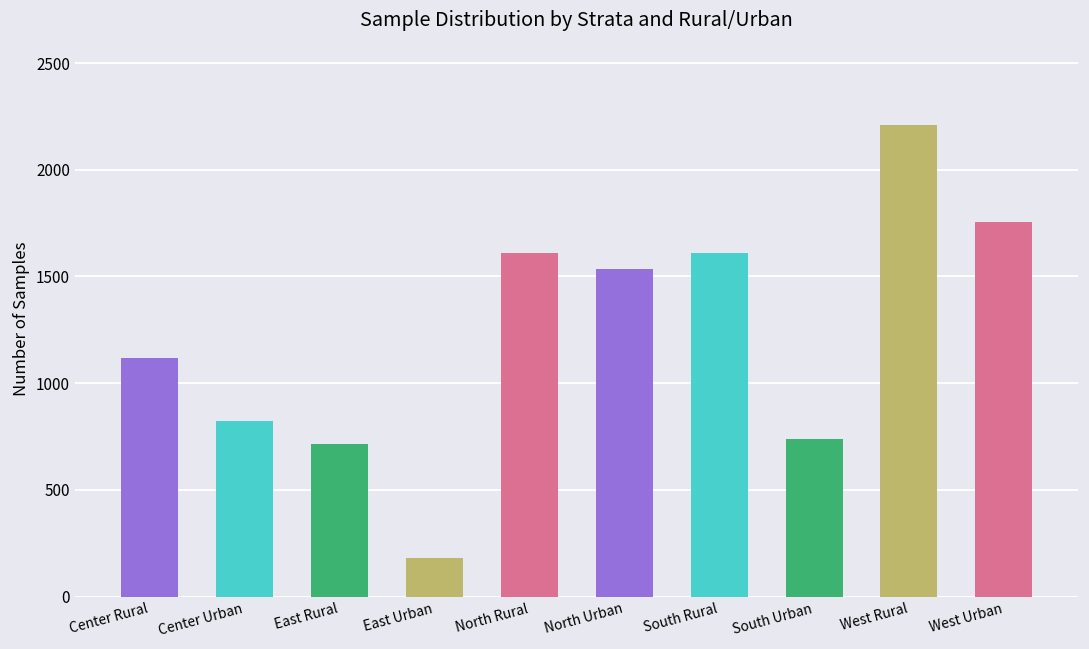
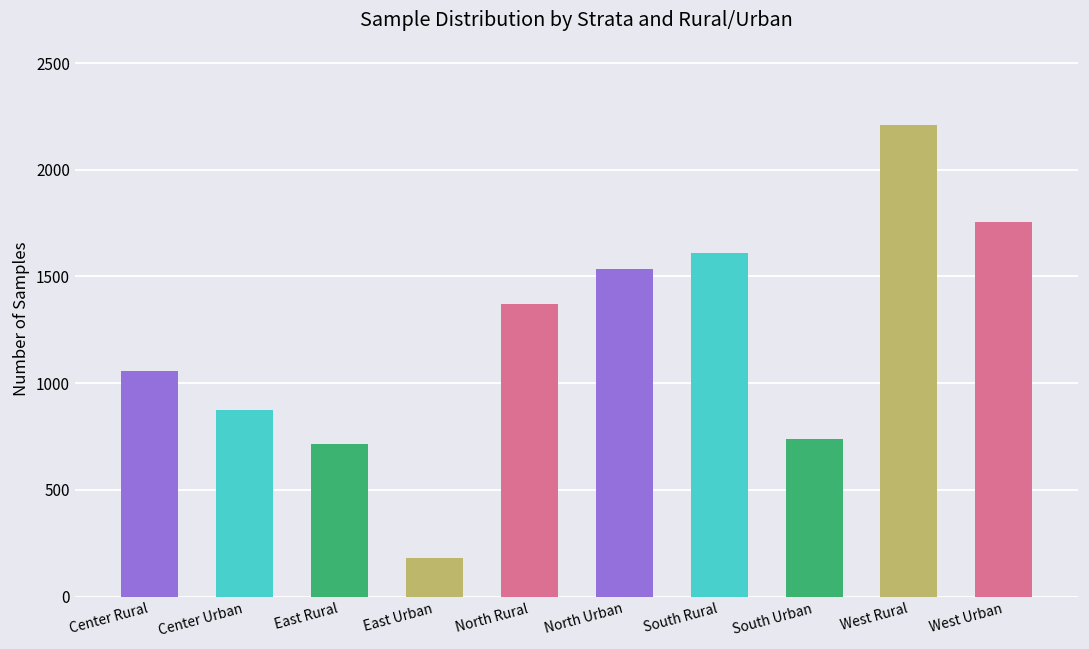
  {
-   "Center Rural": 1120,
-   "Center Urban": 820,
+   "Center Rural": 1060,
+   "Center Urban": 870,
    "East Rural": 720,
    "East Urban": 180,
-   "North Rural": 1610,
+   "North Rural": 1370,
    "North Urban": 1540,
    "South Rural": 1610,
    "South Urban": 740,
    "West Rural": 2210,
    "West Urban": 1750
  }
